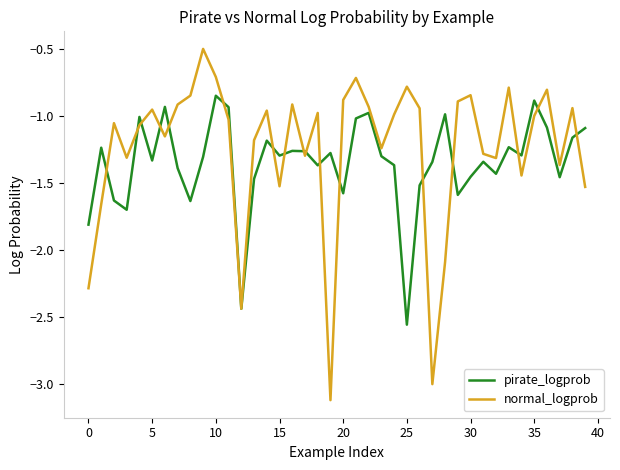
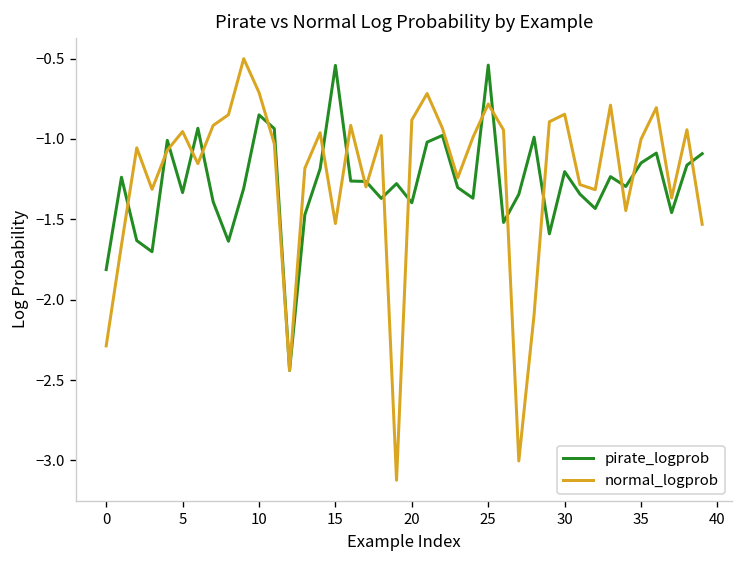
  {
    "pirate_logprob": {
      "0": -1.81,
      "5": -1.33,
      "10": -0.85,
-     "15": -1.30,
-     "20": -1.58,
-     "25": -2.56,
-     "30": -1.46,
-     "35": -0.89
+     "15": -0.54,
+     "20": -1.40,
+     "25": -0.54,
+     "30": -1.20,
+     "35": -1.15
    },
    "normal_logprob": {
      "0": -2.29,
      "5": -0.95,
      "10": -0.71,
      "15": -1.53,
      "20": -0.88,
      "25": -0.78,
      "30": -0.85,
      "35": -1.00
    }
  }
